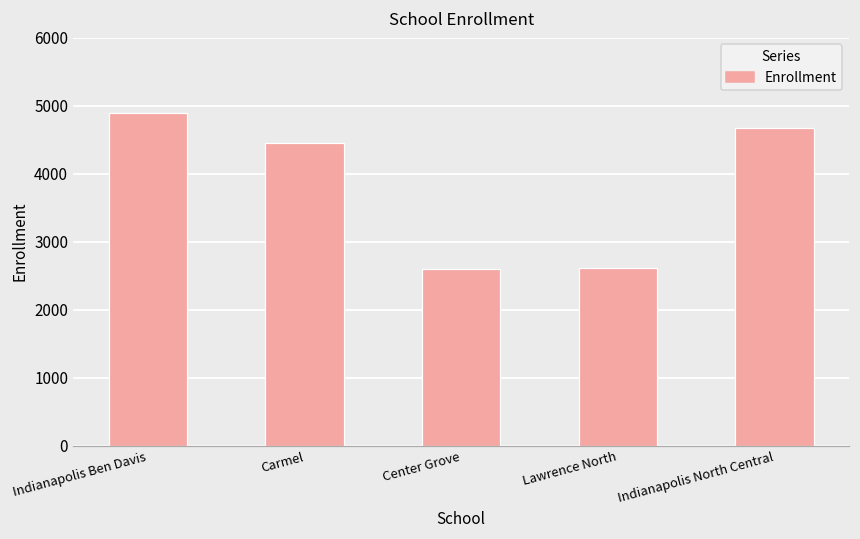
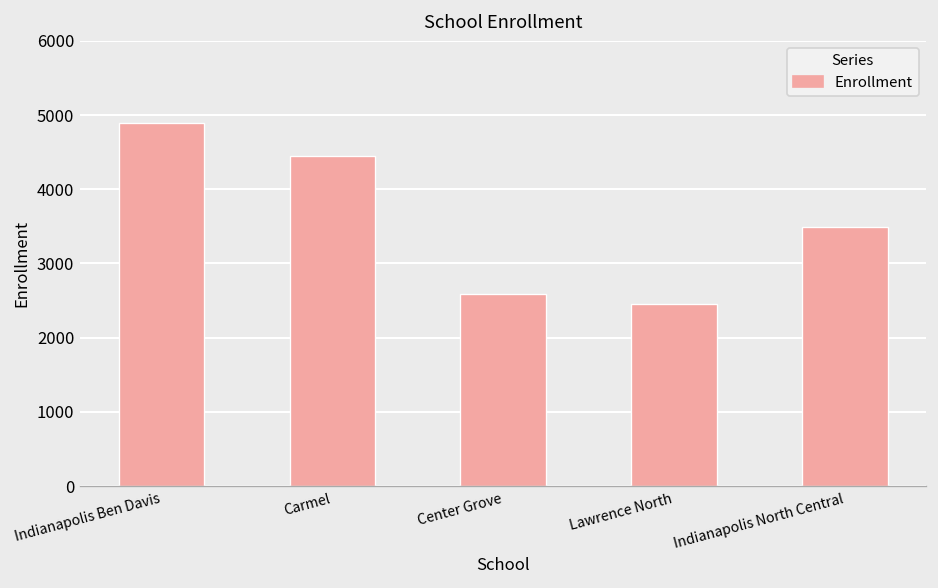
  {
    "Indianapolis Ben Davis": 4900,
    "Carmel": 4400,
    "Center Grove": 2600,
-   "Lawrence North": 2600,
-   "Indianapolis North Central": 4700
+   "Lawrence North": 2500,
+   "Indianapolis North Central": 3500
  }
